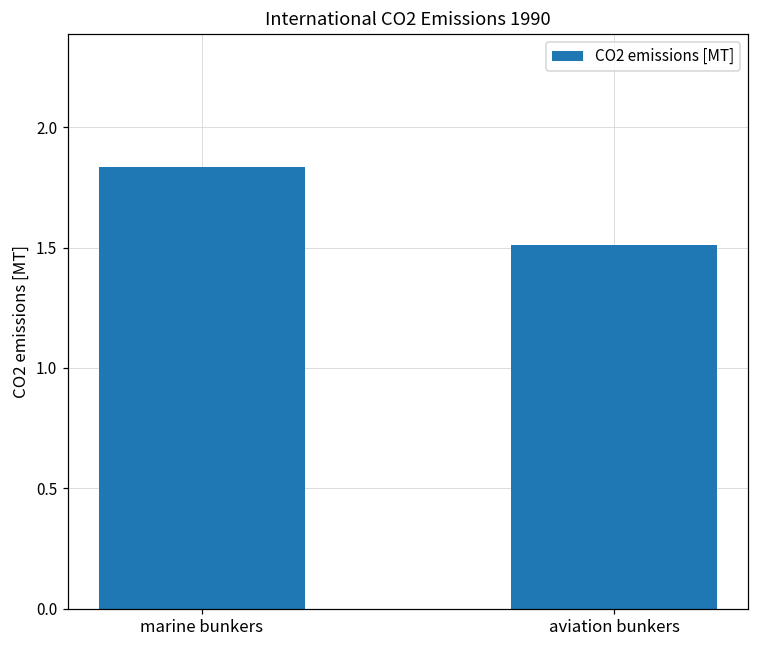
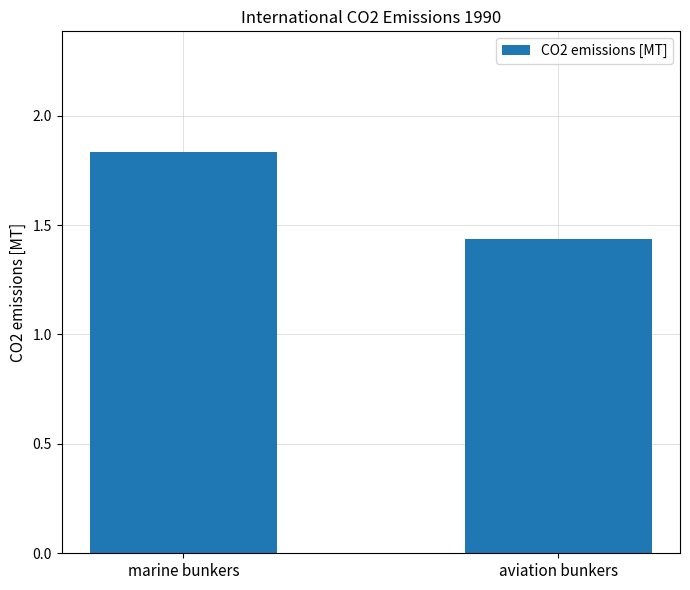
  {
    "marine bunkers": 1.83,
-   "aviation bunkers": 1.51
+   "aviation bunkers": 1.44
  }
